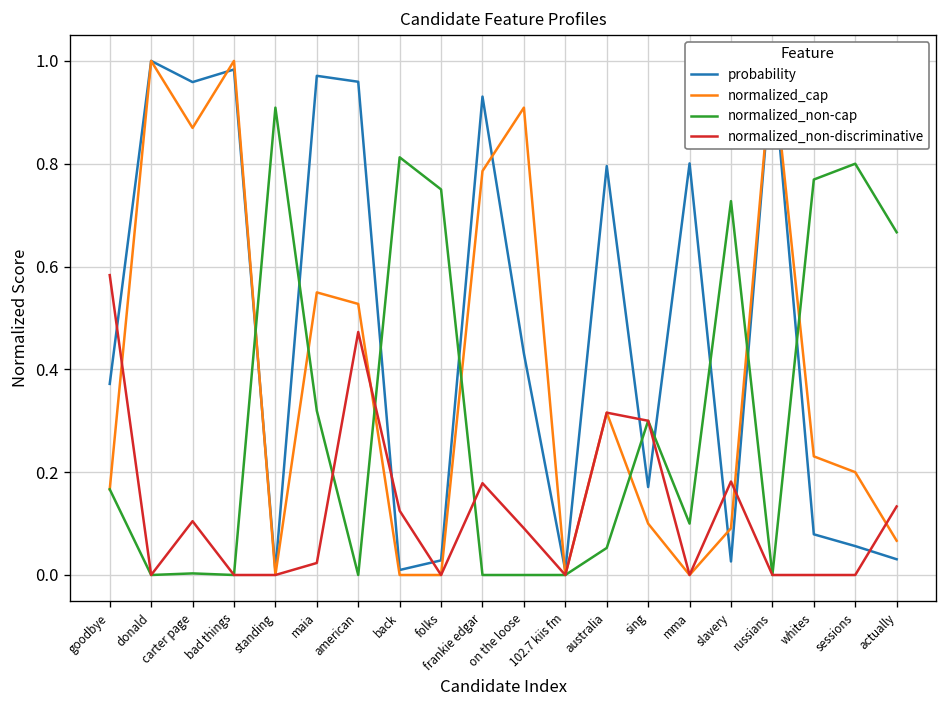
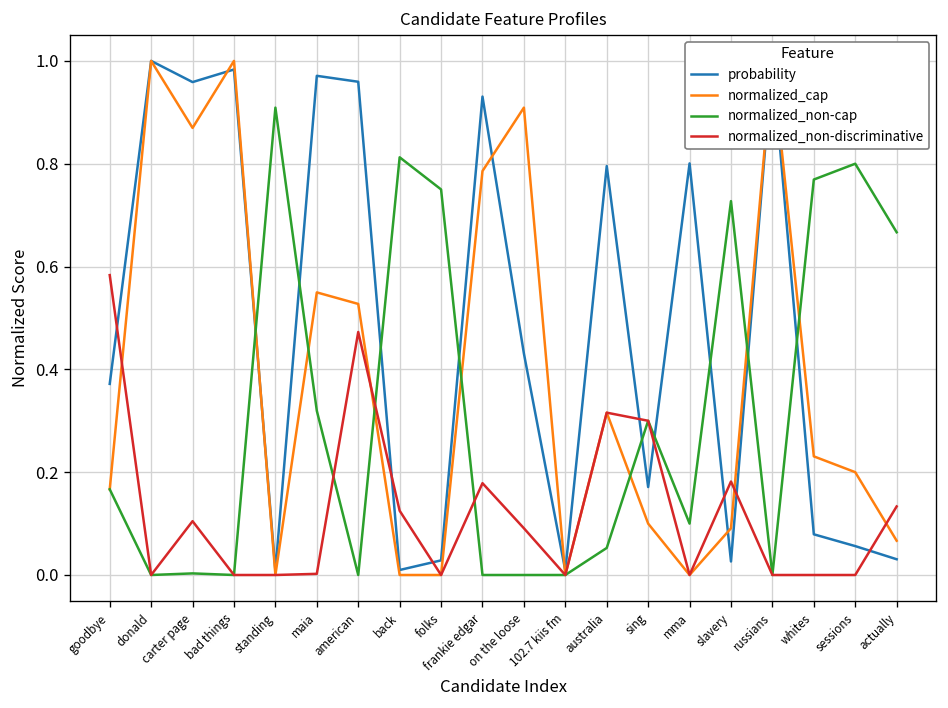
  {
    "probability": {
      "goodbye": 0.37,
      "carter page": 0.96,
      "bad things": 0.98,
      "standing": 0.01,
      "maia": 0.97,
      "american": 0.96,
      "back": 0.01,
      "folks": 0.03,
      "frankie edgar": 0.93,
      "on the loose": 0.43,
      "102.7 kiis fm": 0.01,
      "australia": 0.80,
      "sing": 0.17,
      "mma": 0.80,
      "slavery": 0.03,
      "whites": 0.08,
      "sessions": 0.06,
      "actually": 0.03
    },
    "normalized_cap": {
      "carter page": 0.87,
      "bad things": 1.00,
      "maia": 0.55,
      "american": 0.53,
      "back": 0.00,
      "frankie edgar": 0.79,
      "on the loose": 0.91,
      "sing": 0.10,
      "slavery": 0.09,
      "whites": 0.23,
      "sessions": 0.20,
      "actually": 0.07
    },
    "normalized_non-cap": {
      "carter page": 0.00,
      "standing": 0.91,
      "maia": 0.32,
      "american": 0.00,
      "back": 0.81,
      "folks": 0.75,
      "frankie edgar": 0.00,
      "on the loose": 0.00,
      "australia": 0.05,
      "mma": 0.10,
      "slavery": 0.73,
      "whites": 0.77,
      "sessions": 0.80,
      "actually": 0.67
    },
    "normalized_non-discriminative": {
      "goodbye": 0.58,
      "carter page": 0.10,
-     "maia": 0.02,
+     "maia": 0.00,
      "american": 0.47,
      "back": 0.13,
      "frankie edgar": 0.18,
      "on the loose": 0.09,
      "slavery": 0.18,
      "whites": 0.00,
      "sessions": 0.00,
      "actually": 0.13
    }
  }
